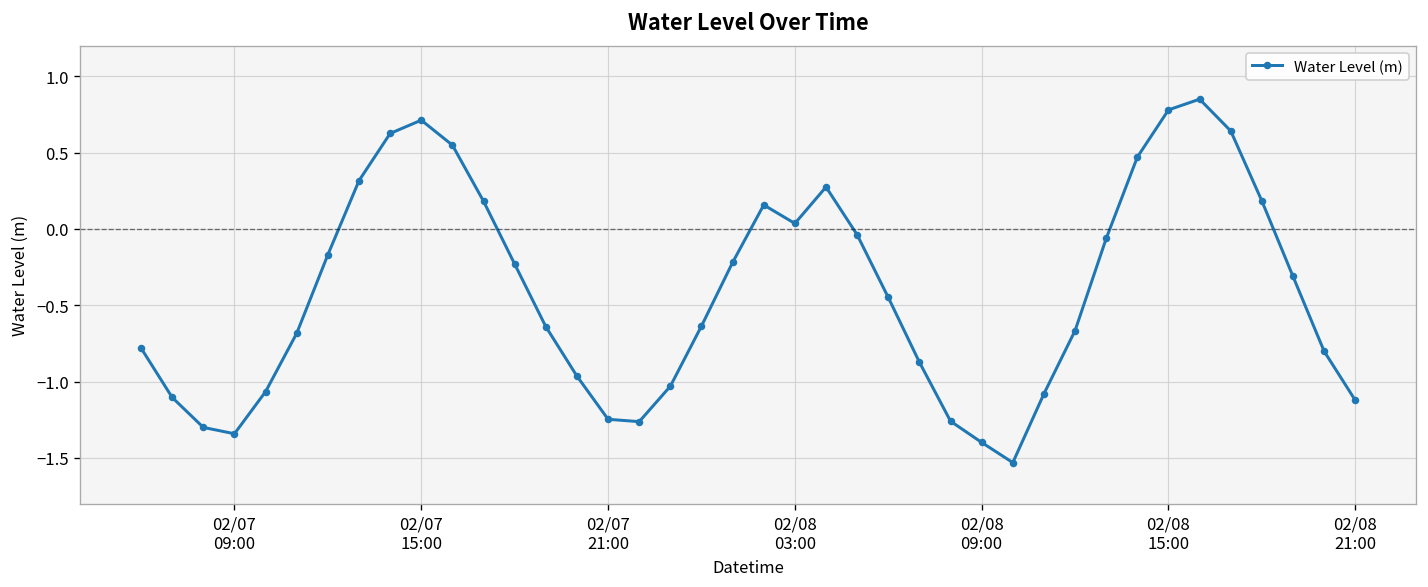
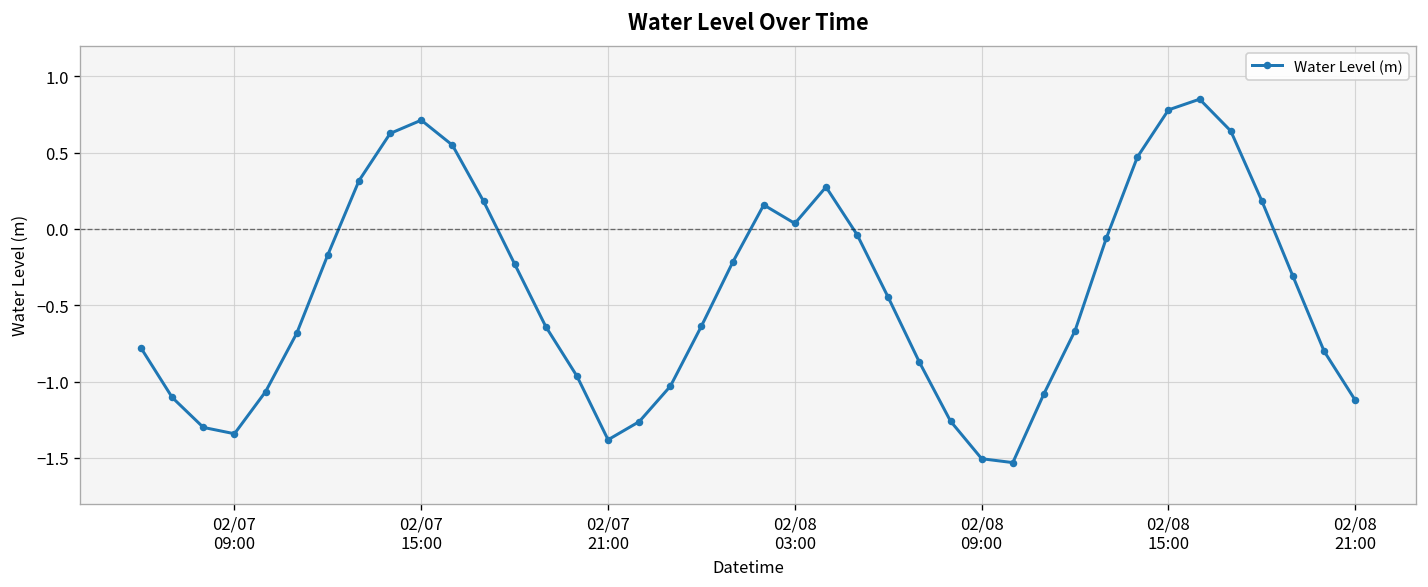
  {
    "02/07 09:00": -1.34,
    "02/07 15:00": 0.71,
-   "02/07 21:00": -1.25,
+   "02/07 21:00": -1.38,
    "02/08 03:00": 0.04,
-   "02/08 09:00": -1.40,
+   "02/08 09:00": -1.51,
    "02/08 15:00": 0.78,
    "02/08 21:00": -1.12
  }
